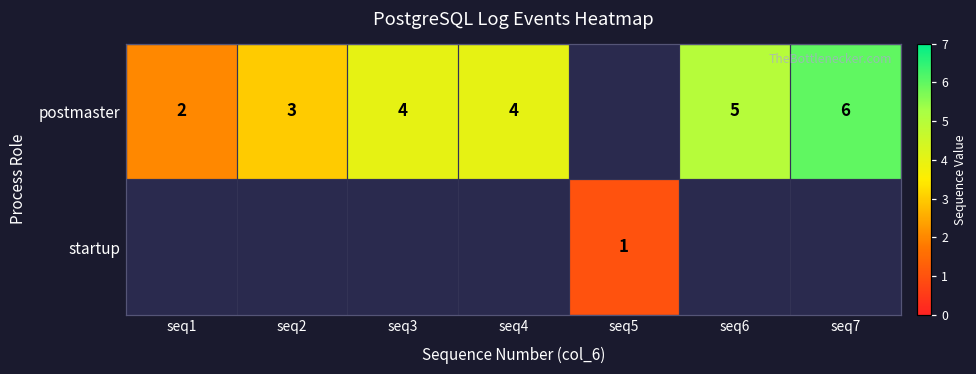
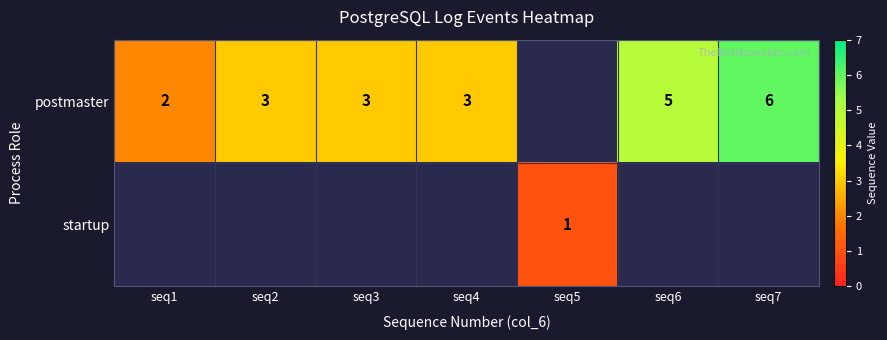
  {
    "postmaster": {
      "seq1": 2,
      "seq2": 3,
-     "seq3": 4,
-     "seq4": 4,
+     "seq3": 3,
+     "seq4": 3,
      "seq6": 5
    },
    "startup": {
      "seq5": 1
    }
  }
